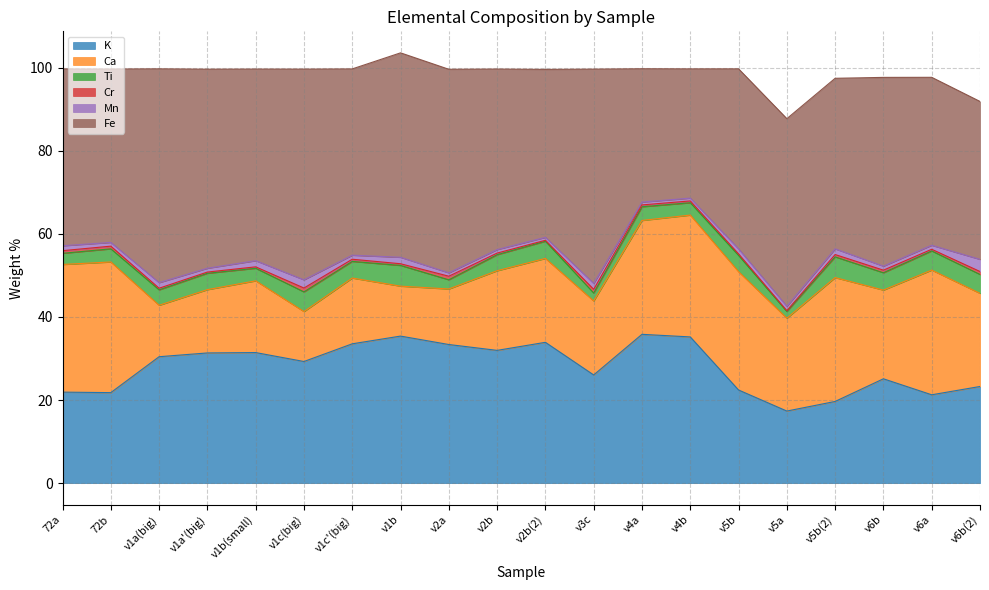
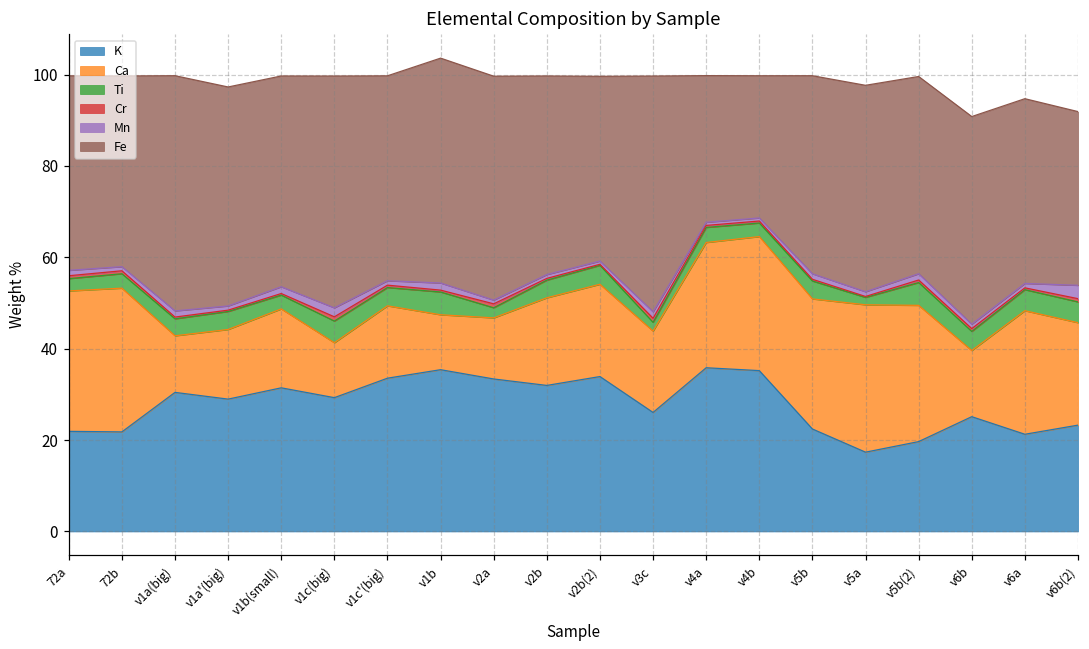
  {
    "K": {
      "72a": 22,
      "72b": 22,
      "v1a(big)": 30,
-     "v1a'(big)": 31,
+     "v1a'(big)": 29,
      "v1b(small)": 31,
      "v1c(big)": 29,
      "v1c'(big)": 34,
      "v1b": 35,
      "v2a": 33,
      "v2b": 32,
      "v2b(2)": 34,
      "v3c": 26,
      "v4a": 36,
      "v4b": 35,
      "v5b": 22,
      "v5a": 17,
      "v5b(2)": 20,
      "v6b": 25,
      "v6a": 21,
      "v6b(2)": 23
    },
    "Ca": {
      "72a": 31,
      "72b": 31,
      "v1a(big)": 12,
      "v1a'(big)": 15,
      "v1b(small)": 17,
      "v1c(big)": 12,
      "v1c'(big)": 16,
      "v1b": 12,
      "v2a": 13,
      "v2b": 19,
      "v2b(2)": 20,
      "v3c": 18,
      "v4a": 27,
      "v4b": 29,
      "v5b": 28,
-     "v5a": 22,
+     "v5a": 32,
      "v5b(2)": 30,
-     "v6b": 21,
-     "v6a": 30,
+     "v6b": 14,
+     "v6a": 27,
      "v6b(2)": 22
    },
    "Ti": {
      "72a": 3,
      "72b": 3,
      "v1c(big)": 5,
      "v2a": 2,
      "v3c": 2,
      "v6b": 4,
      "v6b(2)": 5
    },
    "Cr": {
      "72a": 1,
      "72b": 1,
      "v1c(big)": 1,
      "v2a": 1,
      "v3c": 1,
      "v6b": 1,
      "v6b(2)": 1
    },
    "Mn": {
      "72a": 1,
      "72b": 1,
      "v1a(big)": 1,
      "v1a'(big)": 1,
      "v1b(small)": 1,
      "v1c(big)": 2,
      "v1c'(big)": 1,
      "v1b": 2,
      "v2a": 1,
      "v2b": 1,
      "v2b(2)": 1,
      "v3c": 1,
      "v4a": 1,
      "v4b": 1,
      "v5b": 1,
      "v5a": 1,
      "v5b(2)": 1,
      "v6b": 1,
      "v6a": 1,
      "v6b(2)": 3
    },
    "Fe": {
      "72a": 43,
      "v1a(big)": 51,
      "v1a'(big)": 48,
      "v1b(small)": 46,
      "v1c(big)": 51,
      "v1c'(big)": 45,
      "v1b": 49,
      "v2a": 49,
      "v2b": 43,
      "v2b(2)": 40,
      "v3c": 52,
      "v4a": 32,
      "v4b": 31,
      "v5b": 43,
      "v5a": 45,
-     "v5b(2)": 41,
+     "v5b(2)": 43,
      "v6b": 45,
      "v6a": 40,
      "v6b(2)": 38
    }
  }
